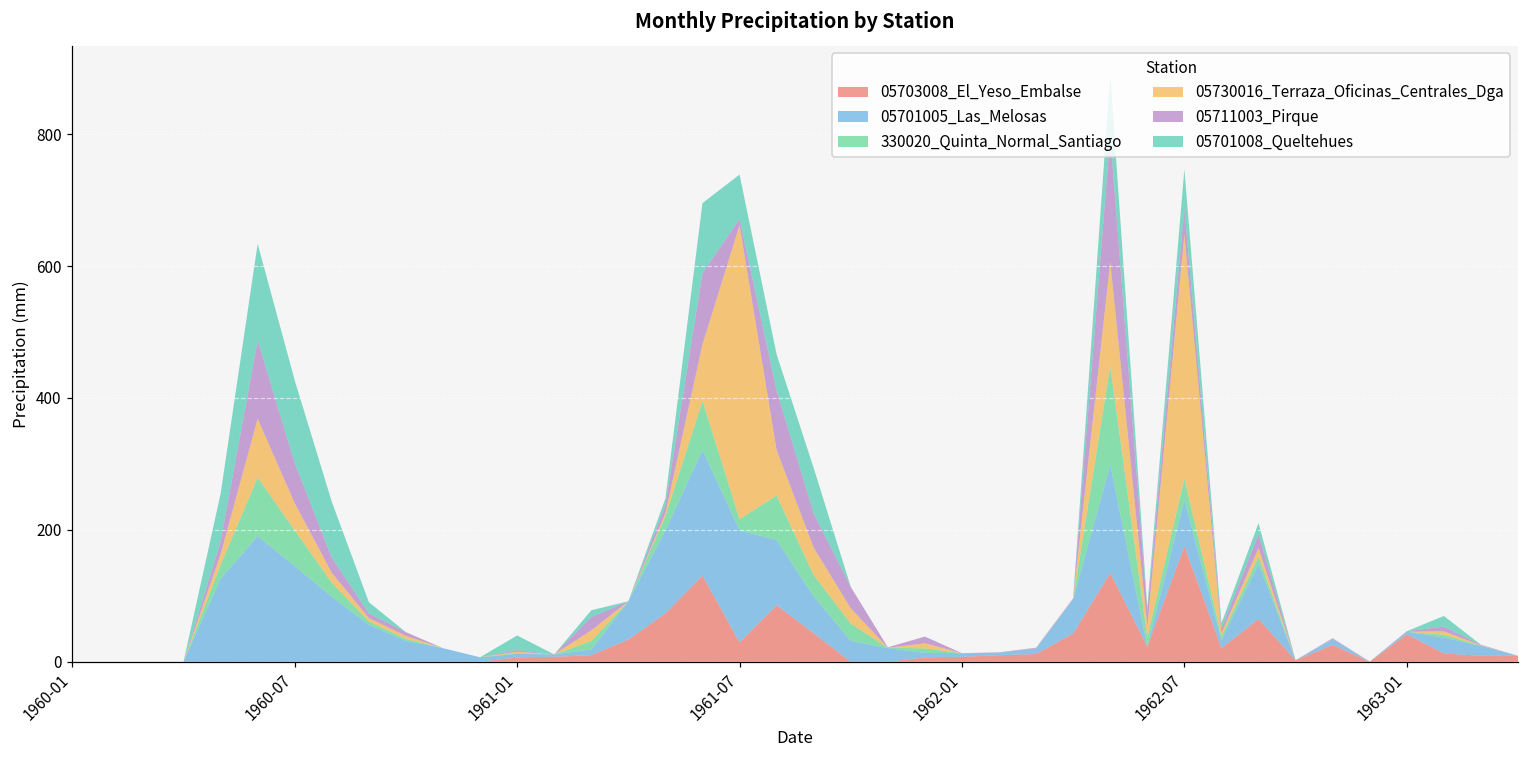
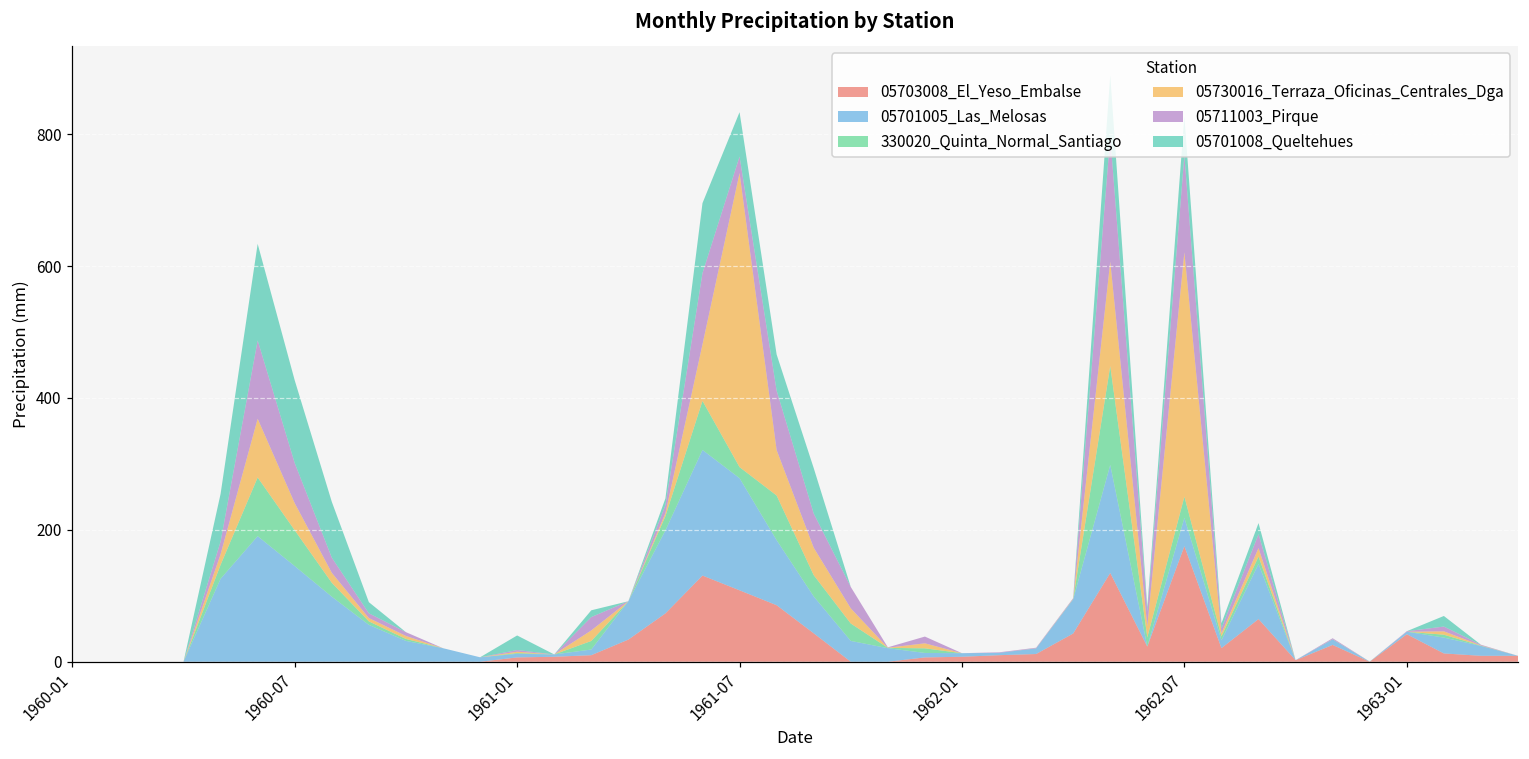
  {
    "05703008_El_Yeso_Embalse": {
      "1960-07": 0,
      "1961-01": 10,
-     "1961-07": 30,
+     "1961-07": 110,
      "1962-01": 10,
      "1962-07": 180
    },
    "05701005_Las_Melosas": {
      "1960-07": 150,
      "1961-07": 170,
-     "1962-07": 70
+     "1962-07": 40
    },
    "05730016_Terraza_Oficinas_Centrales_Dga": {
      "1960-07": 40,
      "1961-07": 450,
      "1962-07": 370
    },
    "05711003_Pirque": {
      "1960-07": 60,
-     "1961-07": 10,
-     "1962-07": 40
+     "1961-07": 30,
+     "1962-07": 150
    }
  }
